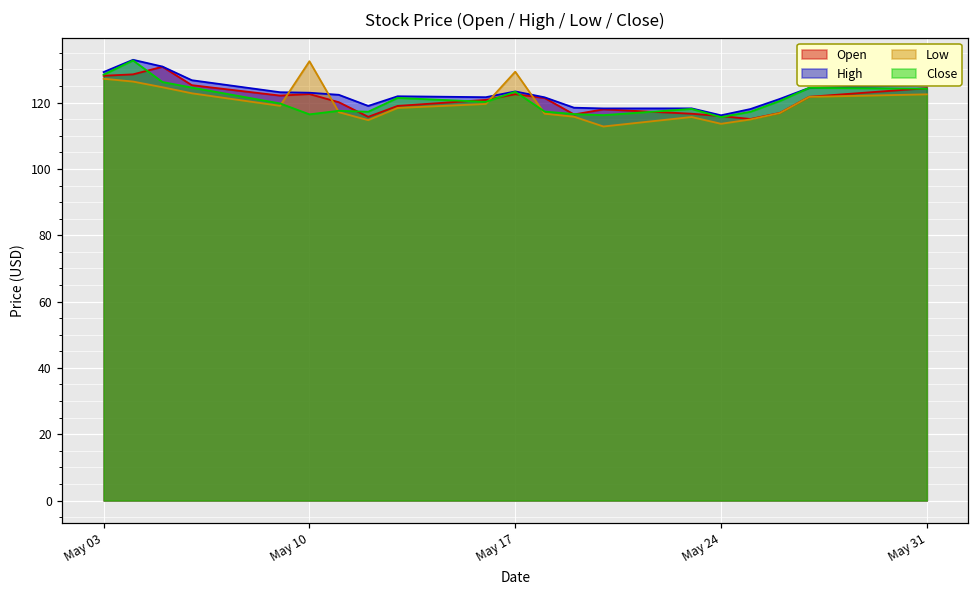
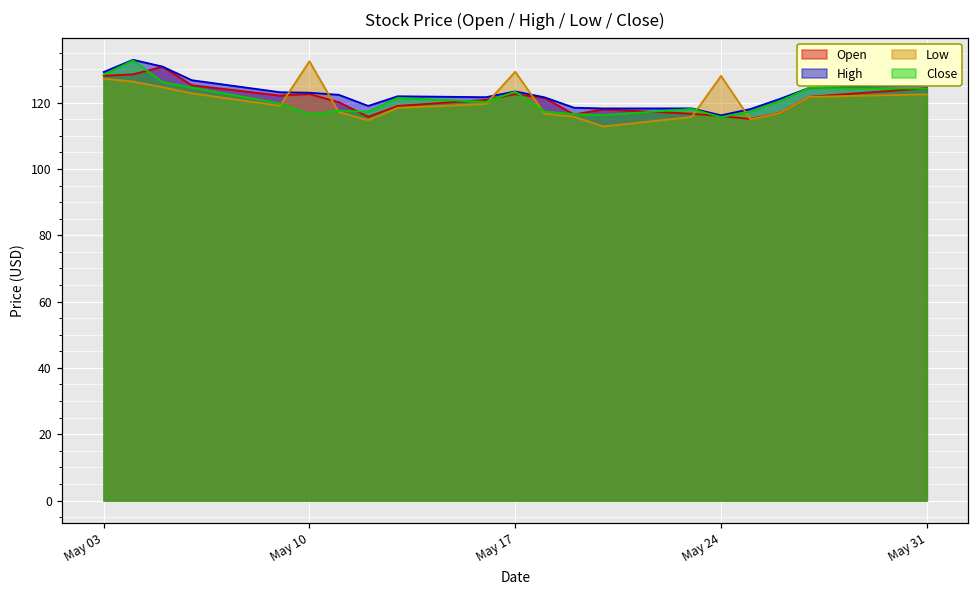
  {
    "High": {
      "May 31": 125
    },
    "Low": {
      "May 03": 127,
      "May 10": 132,
      "May 17": 129,
-     "May 24": 114,
+     "May 24": 128,
      "May 31": 123
    },
    "Close": {
      "May 10": 116
    }
  }
